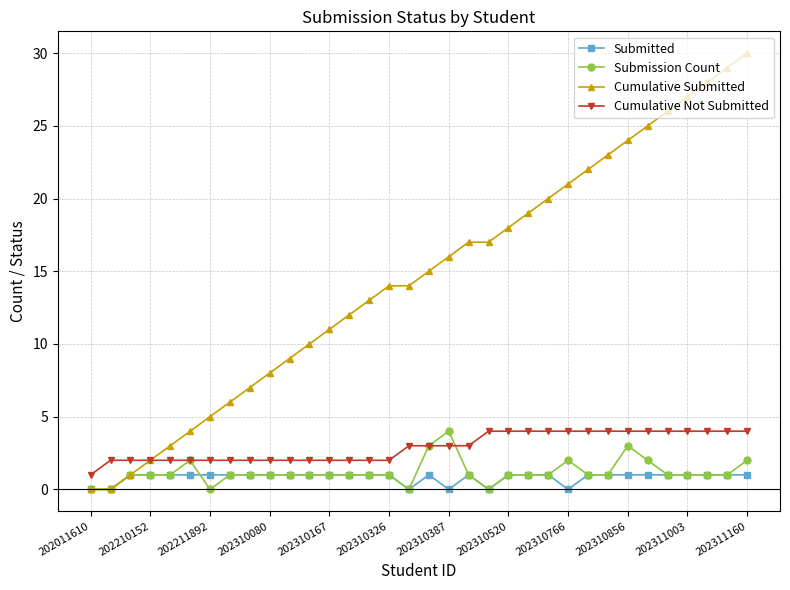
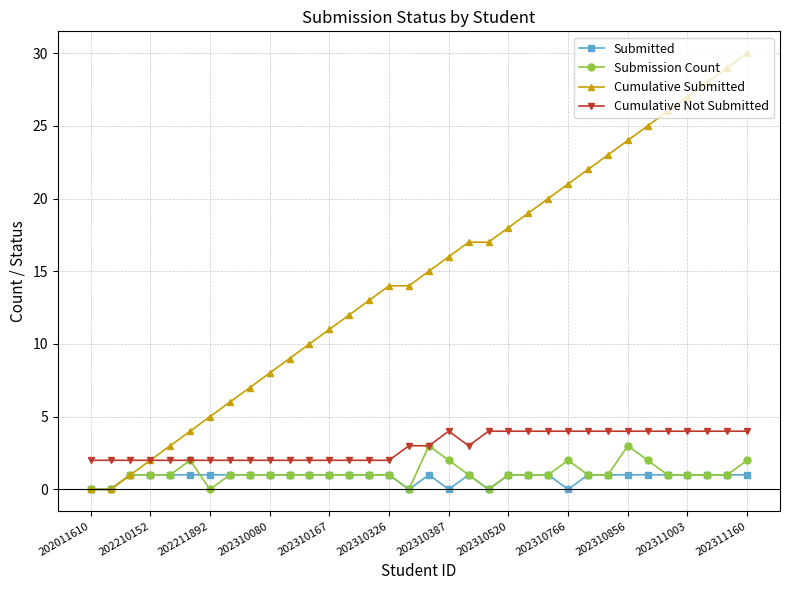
  {
    "Submitted": {
      "202211892": 1,
      "202310387": 0,
      "202310766": 0,
      "202310856": 1,
      "202311160": 1
    },
    "Submission Count": {
      "202211892": 0,
-     "202310387": 4,
+     "202310387": 2,
      "202310766": 2,
      "202310856": 3,
      "202311160": 2
    },
    "Cumulative Submitted": {
      "202211892": 5,
      "202310080": 8,
      "202310167": 11,
      "202310326": 14,
      "202310387": 16,
      "202310520": 18,
      "202310766": 21,
      "202310856": 24
    },
    "Cumulative Not Submitted": {
-     "202011610": 1,
+     "202011610": 2,
      "202211892": 2,
      "202310080": 2,
      "202310167": 2,
      "202310326": 2,
-     "202310387": 3,
+     "202310387": 4,
      "202310520": 4,
      "202310766": 4,
      "202310856": 4,
      "202311003": 4,
      "202311160": 4
    }
  }
